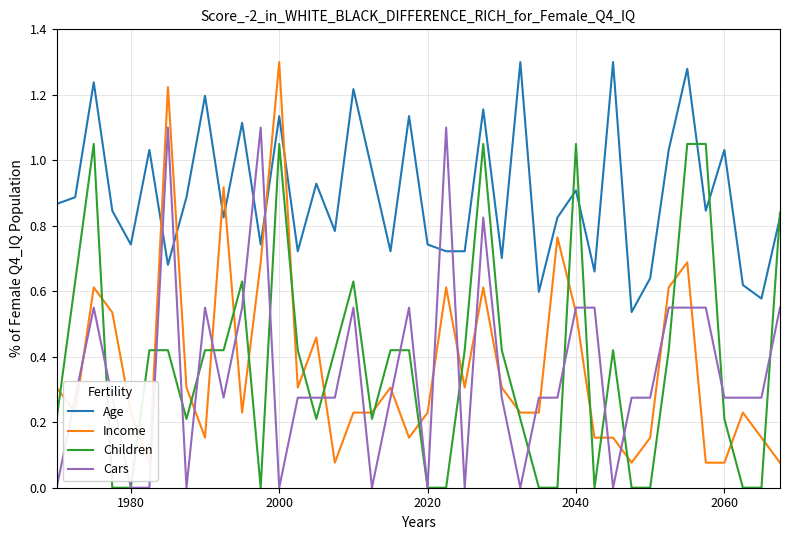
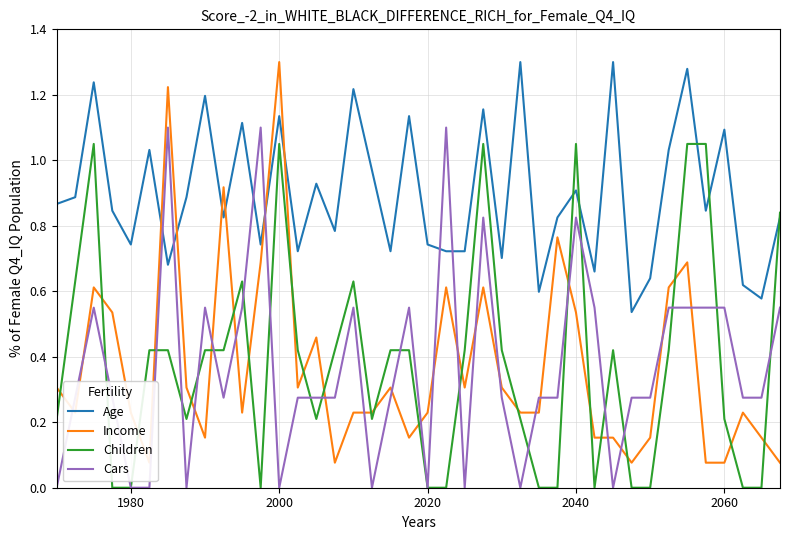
  {
    "Age": {
      "1980": 0.74,
      "2000": 1.13,
      "2020": 0.74,
      "2040": 0.91,
-     "2060": 1.03
+     "2060": 1.09
    },
    "Income": {
      "2000": 1.30,
      "2020": 0.23,
      "2040": 0.54,
      "2060": 0.08
    },
    "Children": {
      "2000": 1.05,
      "2040": 1.05,
      "2060": 0.21
    },
    "Cars": {
      "2000": 0.00,
-     "2040": 0.55,
-     "2060": 0.28
+     "2040": 0.83,
+     "2060": 0.55
    }
  }
